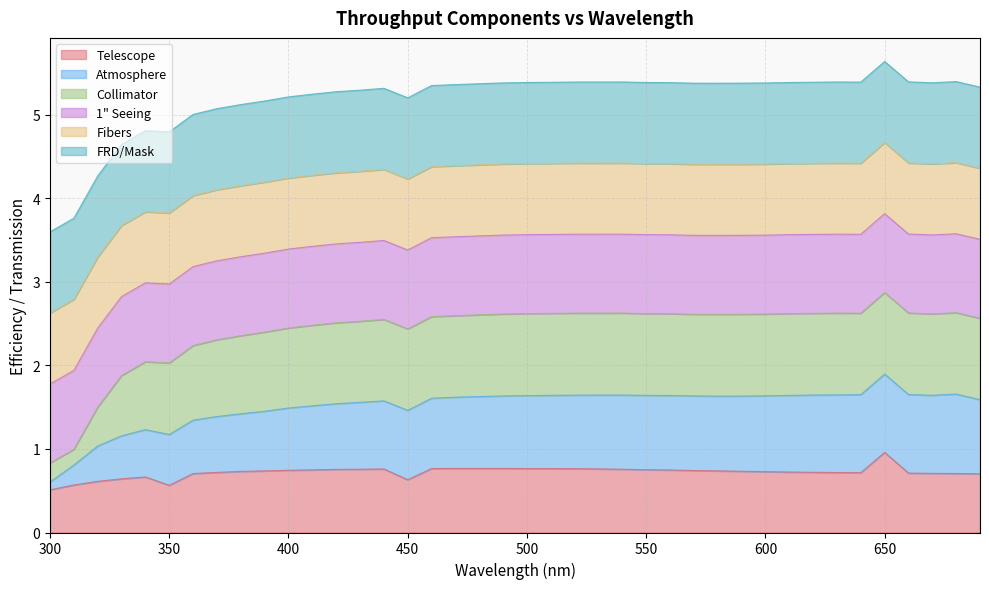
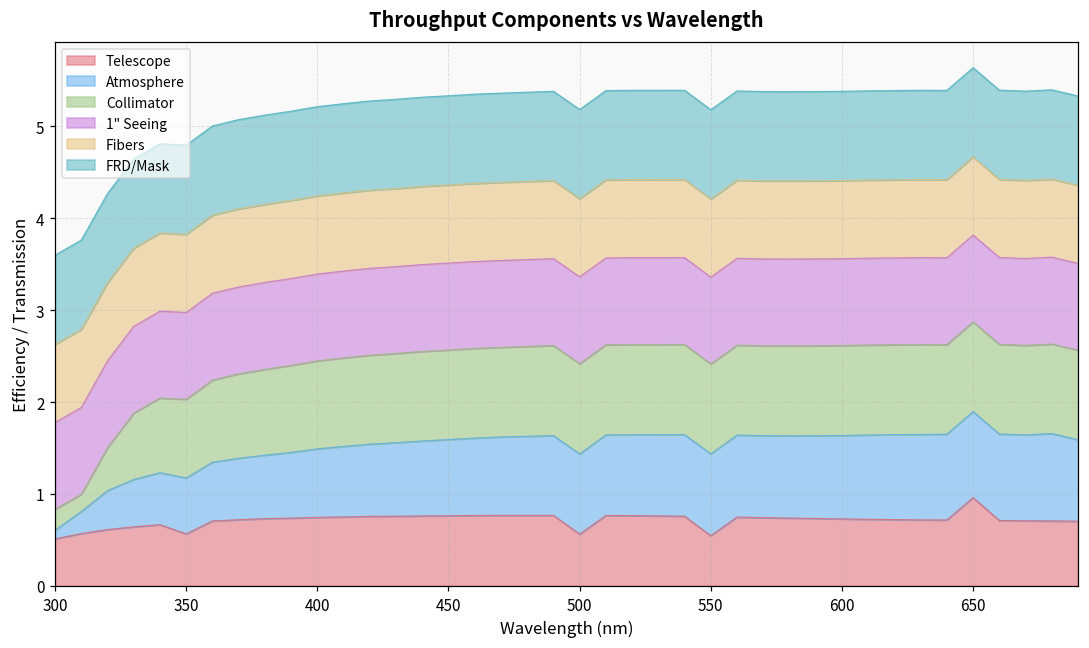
  {
    "Telescope": {
      "300": 0.5,
      "350": 0.6,
      "400": 0.7,
-     "450": 0.6,
-     "500": 0.8,
-     "550": 0.8,
+     "450": 0.8,
+     "500": 0.6,
+     "550": 0.5,
      "600": 0.7,
      "650": 1.0
    },
    "Collimator": {
      "300": 0.2,
      "350": 0.9,
      "400": 1.0,
      "450": 1.0,
      "500": 1.0,
      "550": 1.0,
      "600": 1.0,
      "650": 1.0
    },
    "1\" Seeing": {
      "300": 0.9,
      "350": 0.9,
      "400": 0.9,
      "450": 0.9,
      "500": 0.9,
      "550": 0.9,
      "600": 0.9,
      "650": 0.9
    },
    "Fibers": {
      "300": 0.9,
      "350": 0.9,
      "400": 0.9,
      "450": 0.8,
      "500": 0.8,
      "550": 0.9,
      "600": 0.8,
      "650": 0.8
    }
  }
